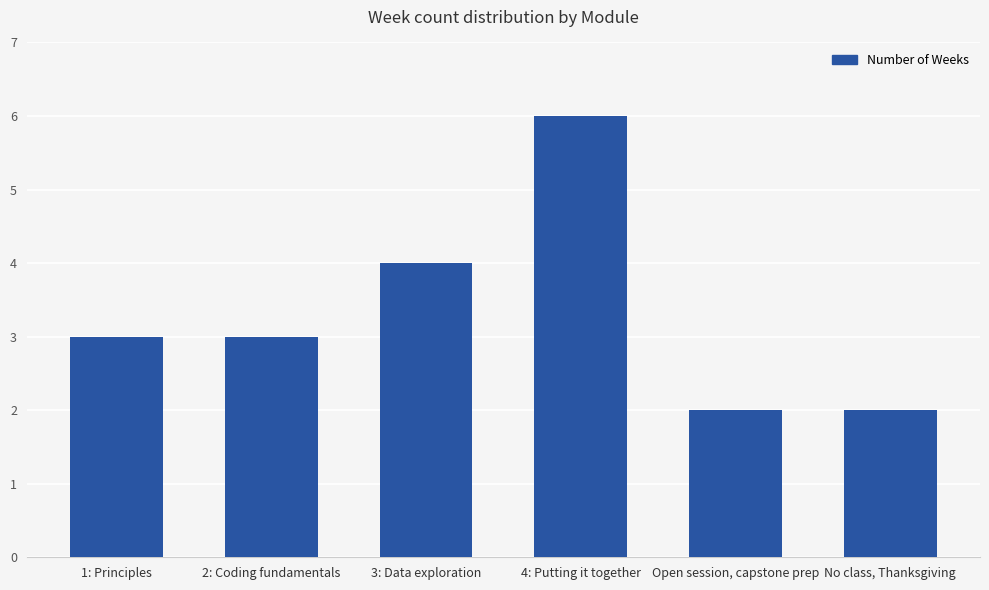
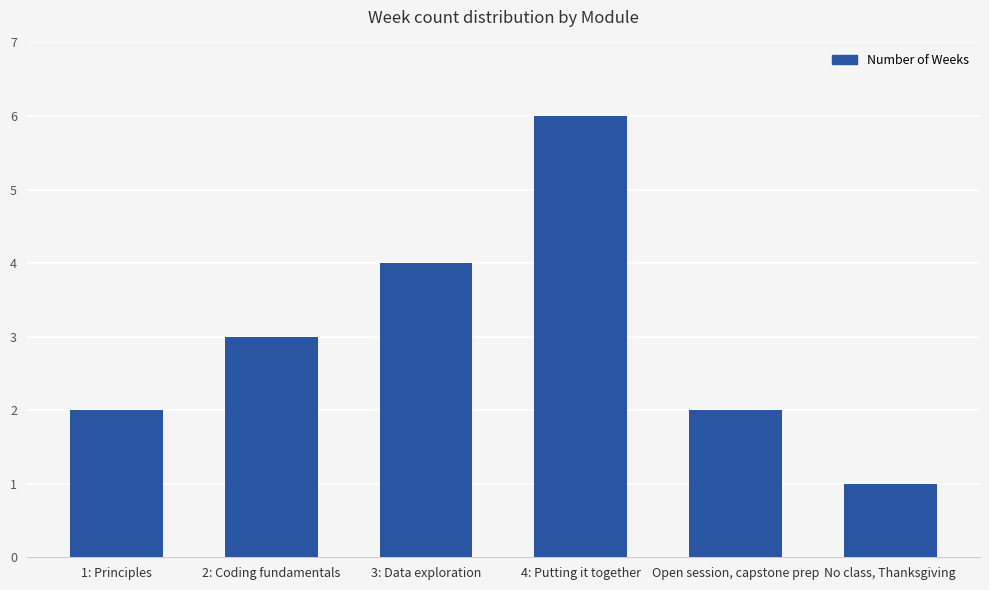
  {
-   "1: Principles": 3,
+   "1: Principles": 2,
    "2: Coding fundamentals": 3,
    "3: Data exploration": 4,
    "4: Putting it together": 6,
    "Open session, capstone prep": 2,
-   "No class, Thanksgiving": 2
+   "No class, Thanksgiving": 1
  }
